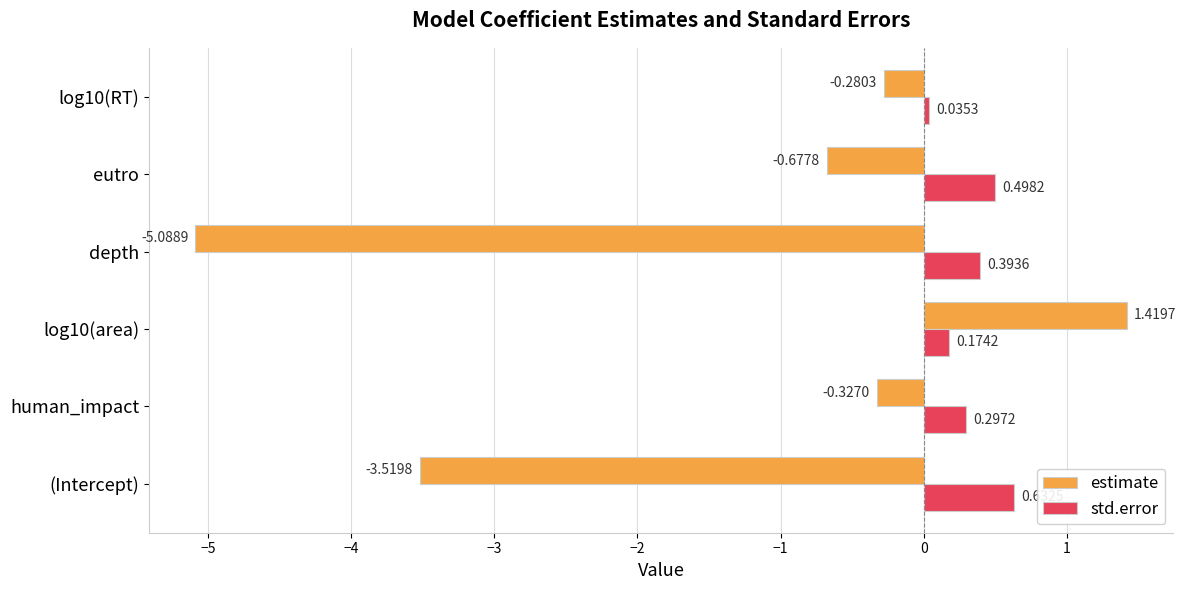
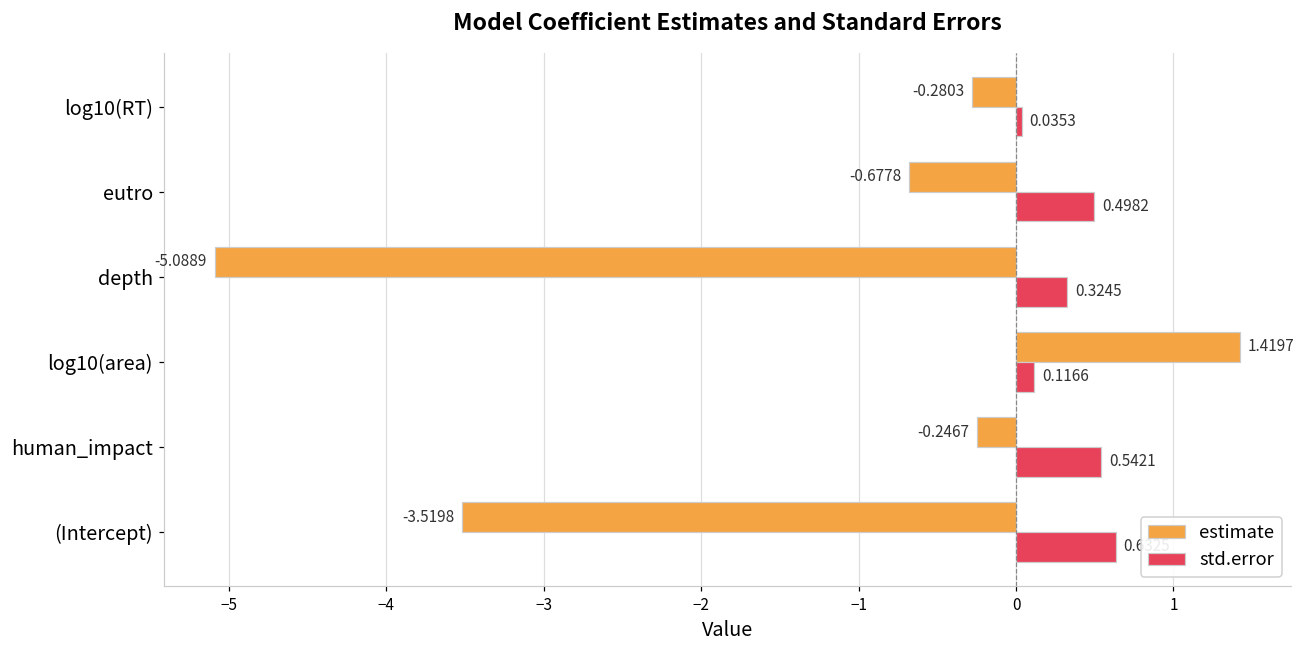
  {
    "estimate": {
      "log10(RT)": -0.2803,
      "eutro": -0.6778,
      "depth": -5.0889,
      "log10(area)": 1.4197,
-     "human_impact": -0.3270,
+     "human_impact": -0.2467,
      "(Intercept)": -3.5198
    },
    "std.error": {
      "log10(RT)": 0.0353,
      "eutro": 0.4982,
-     "depth": 0.3936,
-     "log10(area)": 0.1742,
-     "human_impact": 0.2972
+     "depth": 0.3245,
+     "log10(area)": 0.1166,
+     "human_impact": 0.5421
    }
  }
